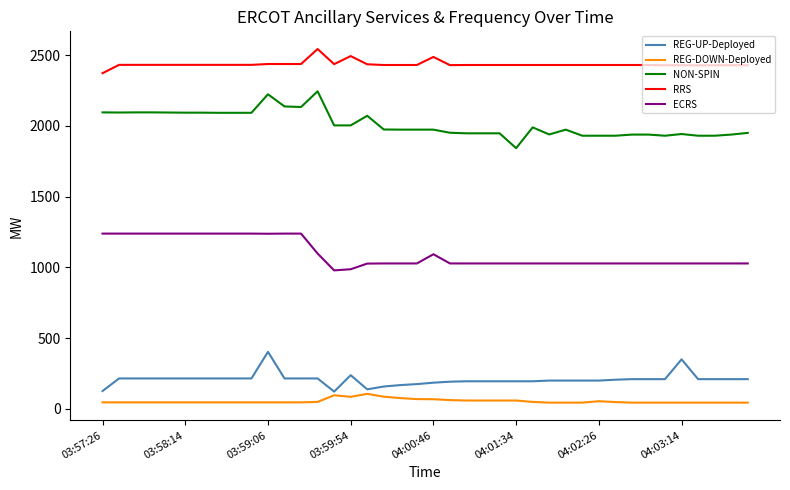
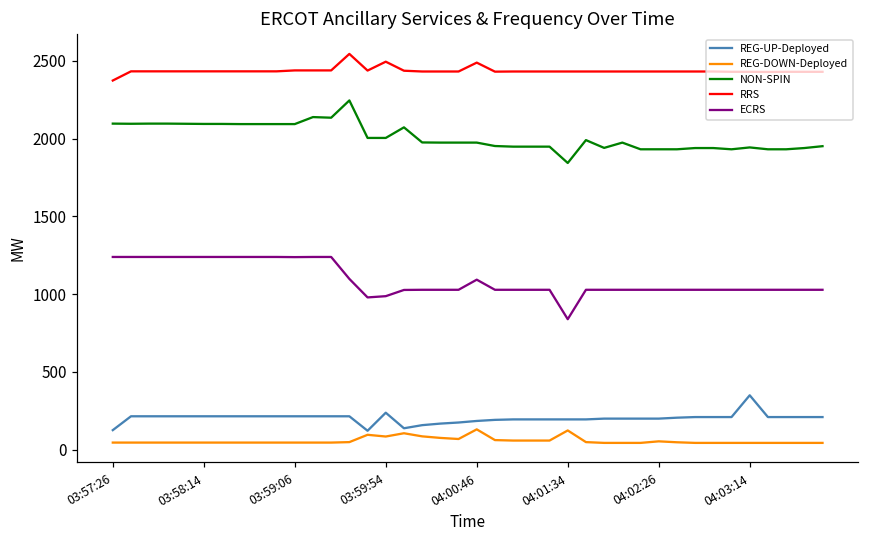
  {
    "REG-UP-Deployed": {
      "03:57:26": 130,
      "03:58:14": 220,
-     "03:59:06": 400,
+     "03:59:06": 220,
      "03:59:54": 240,
      "04:00:46": 190,
      "04:01:34": 200,
      "04:02:26": 200,
      "04:03:14": 350
    },
    "REG-DOWN-Deployed": {
      "03:57:26": 50,
      "03:58:14": 50,
      "03:59:06": 50,
      "03:59:54": 90,
-     "04:00:46": 70,
-     "04:01:34": 60,
+     "04:00:46": 130,
+     "04:01:34": 120,
      "04:02:26": 50,
      "04:03:14": 40
    },
    "NON-SPIN": {
      "03:57:26": 2100,
      "03:58:14": 2090,
-     "03:59:06": 2220,
+     "03:59:06": 2090,
      "03:59:54": 2000,
      "04:00:46": 1970,
      "04:01:34": 1840,
      "04:02:26": 1930,
      "04:03:14": 1940
    },
    "RRS": {
      "03:57:26": 2370,
      "03:58:14": 2430,
      "03:59:06": 2440,
      "03:59:54": 2490,
      "04:00:46": 2490,
      "04:01:34": 2430,
      "04:02:26": 2430
    },
    "ECRS": {
      "03:57:26": 1240,
      "03:58:14": 1240,
      "03:59:06": 1240,
      "03:59:54": 990,
      "04:00:46": 1090,
-     "04:01:34": 1030,
+     "04:01:34": 840,
      "04:02:26": 1030,
      "04:03:14": 1030
    }
  }
